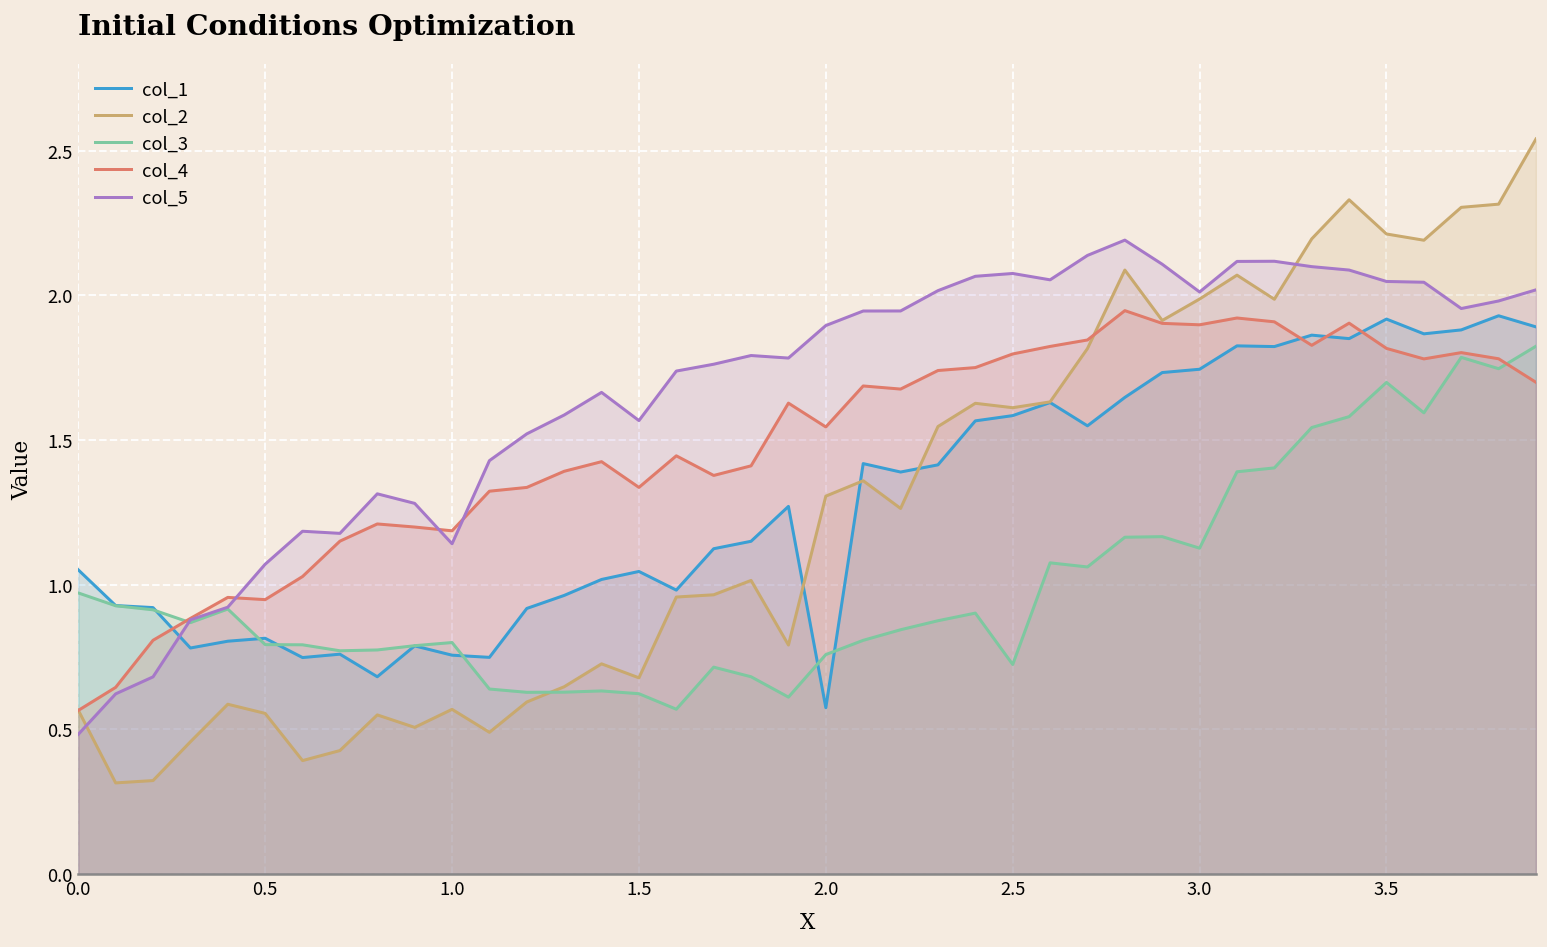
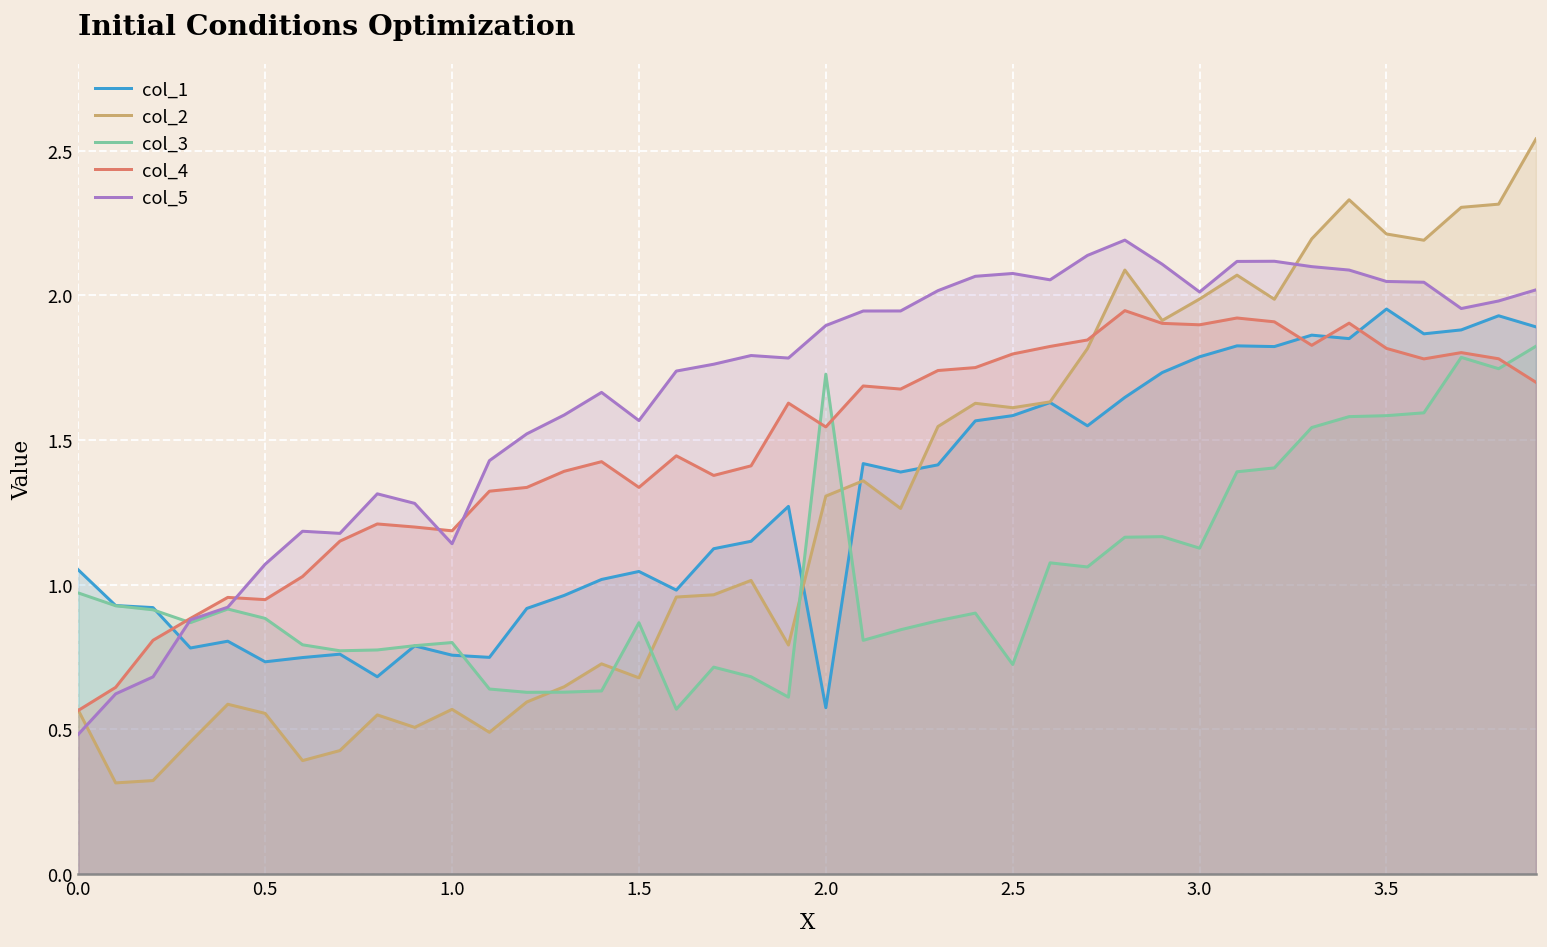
  {
    "col_1": {
      "0.0": 1.05,
-     "0.5": 0.81,
+     "0.5": 0.73,
      "1.0": 0.76,
      "1.5": 1.05,
      "2.0": 0.57,
      "2.5": 1.58,
-     "3.0": 1.74,
-     "3.5": 1.92
+     "3.0": 1.79,
+     "3.5": 1.95
    },
    "col_3": {
      "0.0": 0.97,
-     "0.5": 0.79,
+     "0.5": 0.88,
      "1.0": 0.80,
-     "1.5": 0.62,
-     "2.0": 0.76,
+     "1.5": 0.87,
+     "2.0": 1.73,
      "2.5": 0.72,
      "3.0": 1.13,
-     "3.5": 1.70
+     "3.5": 1.58
    },
    "col_5": {
      "0.0": 0.48,
      "0.5": 1.07,
      "1.0": 1.14,
      "1.5": 1.57,
      "2.0": 1.90,
      "2.5": 2.08,
      "3.0": 2.01,
      "3.5": 2.05
    }
  }
